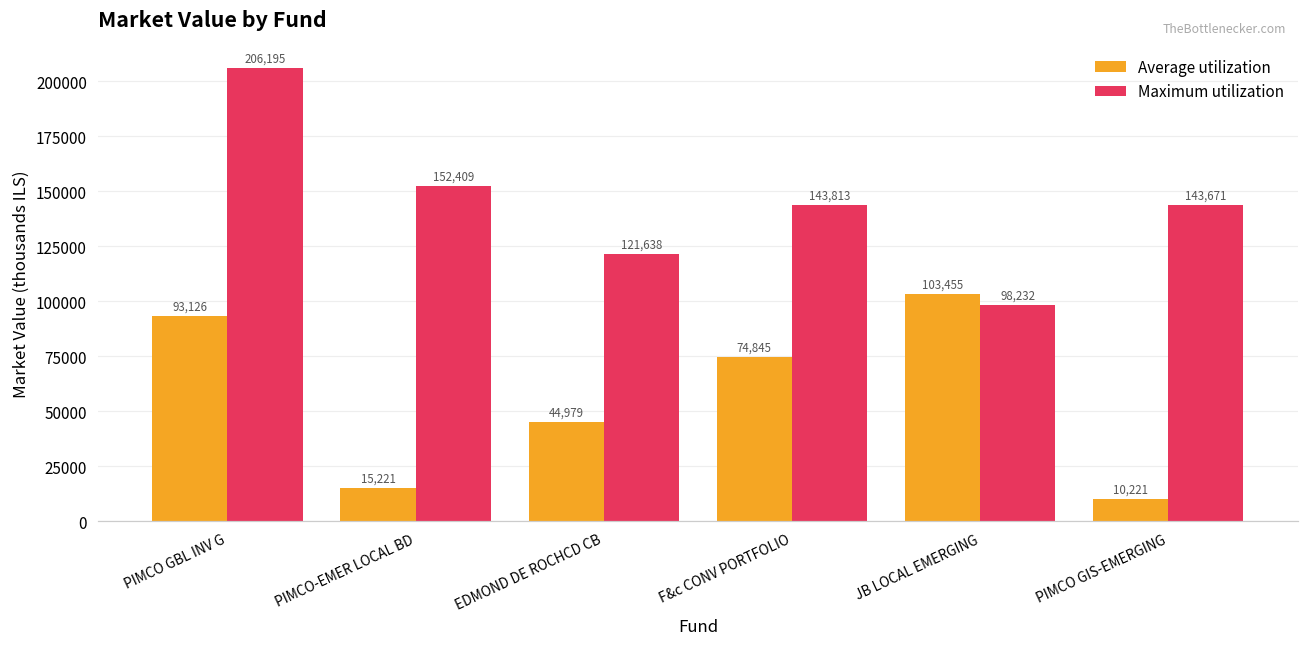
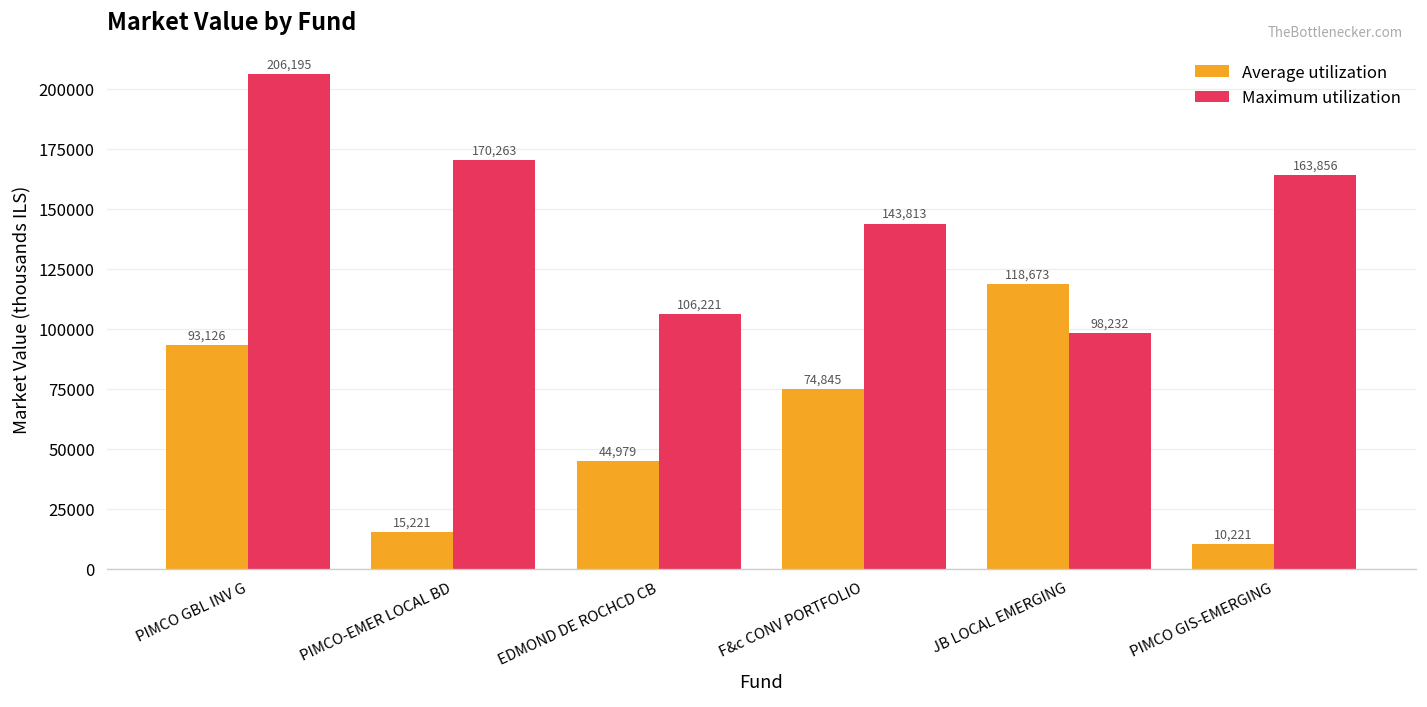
  {
    "Average utilization": {
      "PIMCO GBL INV G": "93,126",
      "PIMCO-EMER LOCAL BD": "15,221",
      "EDMOND DE ROCHCD CB": "44,979",
      "F&c CONV PORTFOLIO": "74,845",
-     "JB LOCAL EMERGING": "103,455",
+     "JB LOCAL EMERGING": "118,673",
      "PIMCO GIS-EMERGING": "10,221"
    },
    "Maximum utilization": {
      "PIMCO GBL INV G": "206,195",
-     "PIMCO-EMER LOCAL BD": "152,409",
-     "EDMOND DE ROCHCD CB": "121,638",
+     "PIMCO-EMER LOCAL BD": "170,263",
+     "EDMOND DE ROCHCD CB": "106,221",
      "F&c CONV PORTFOLIO": "143,813",
      "JB LOCAL EMERGING": "98,232",
-     "PIMCO GIS-EMERGING": "143,671"
+     "PIMCO GIS-EMERGING": "163,856"
    }
  }
